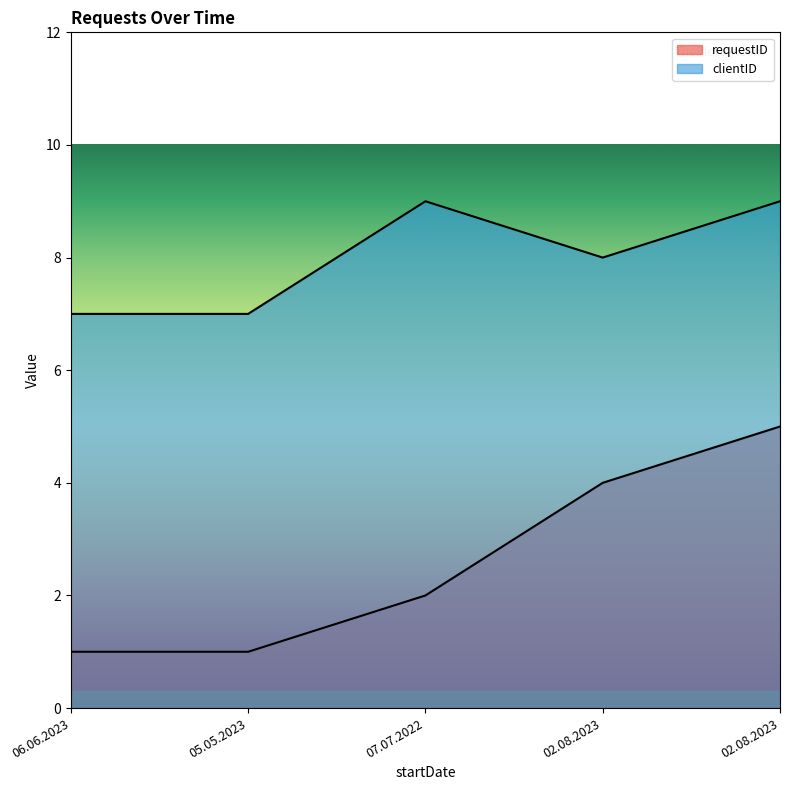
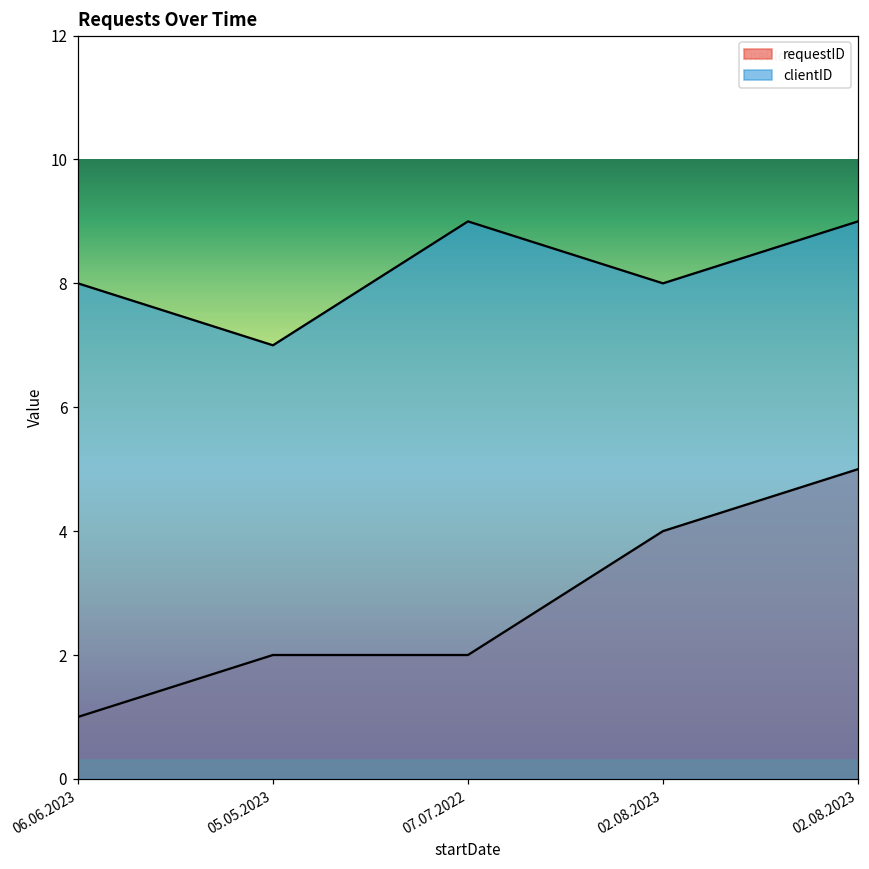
  {
    "requestID": {
      "06.06.2023": 1,
-     "05.05.2023": 1,
+     "05.05.2023": 2,
      "07.07.2022": 2
    },
    "clientID": {
-     "06.06.2023": 7,
+     "06.06.2023": 8,
      "05.05.2023": 7,
      "07.07.2022": 9
    }
  }
